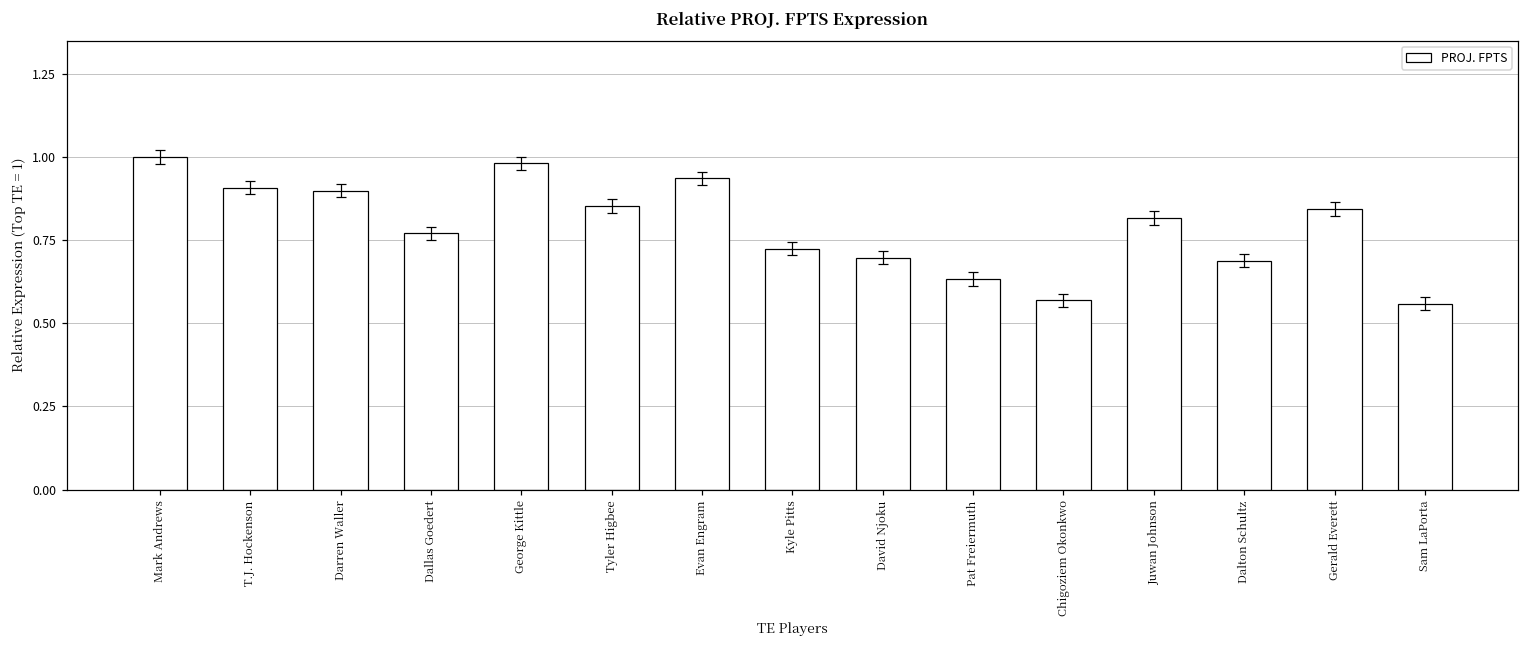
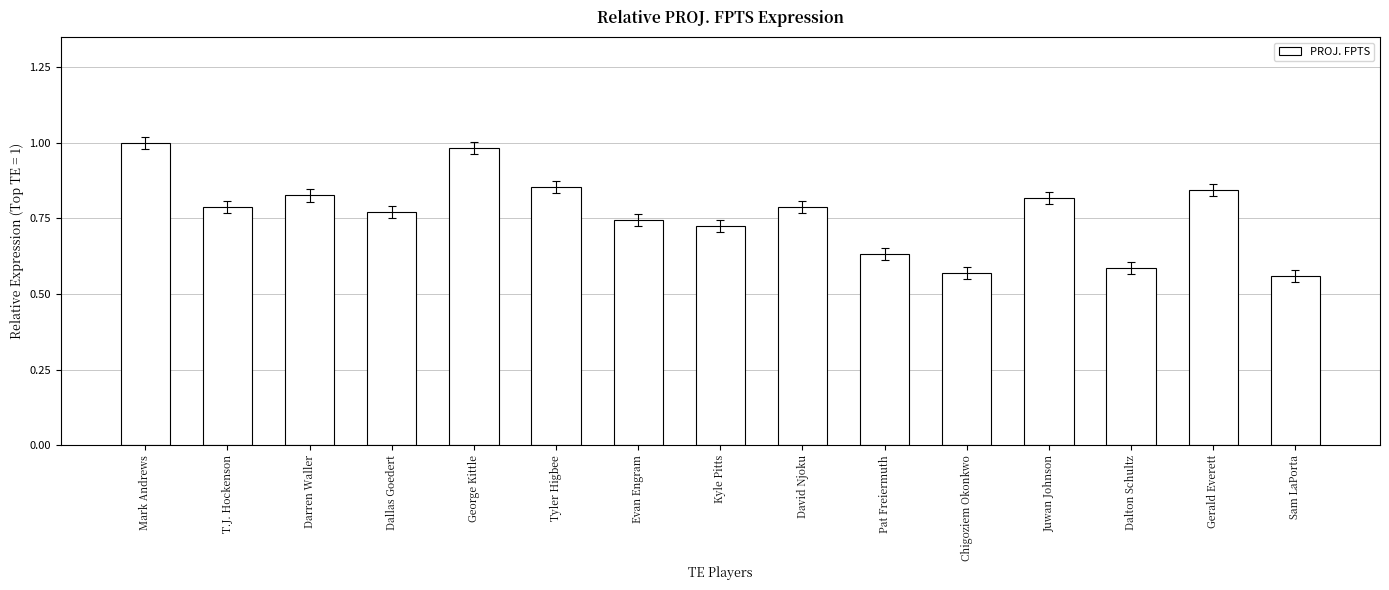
  {
    "PROJ. FPTS": {
      "Mark Andrews": 1.00,
-     "T.J. Hockenson": 0.91,
-     "Darren Waller": 0.90,
+     "T.J. Hockenson": 0.79,
+     "Darren Waller": 0.83,
      "Dallas Goedert": 0.77,
      "George Kittle": 0.98,
      "Tyler Higbee": 0.85,
-     "Evan Engram": 0.94,
+     "Evan Engram": 0.74,
      "Kyle Pitts": 0.72,
-     "David Njoku": 0.70,
+     "David Njoku": 0.79,
      "Pat Freiermuth": 0.63,
      "Chigoziem Okonkwo": 0.57,
      "Juwan Johnson": 0.82,
-     "Dalton Schultz": 0.69,
+     "Dalton Schultz": 0.59,
      "Gerald Everett": 0.84,
      "Sam LaPorta": 0.56
    }
  }
